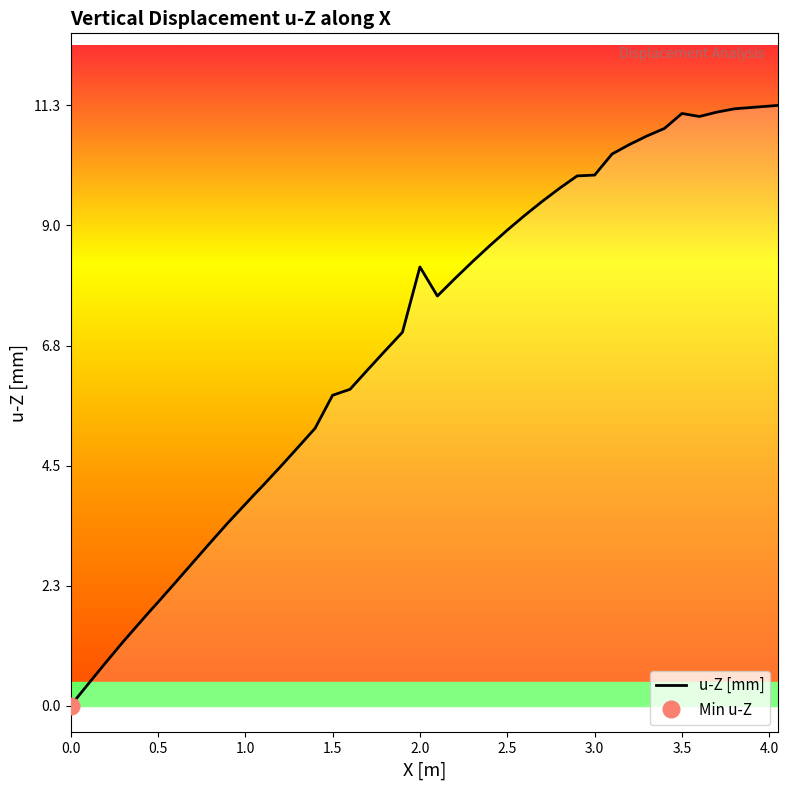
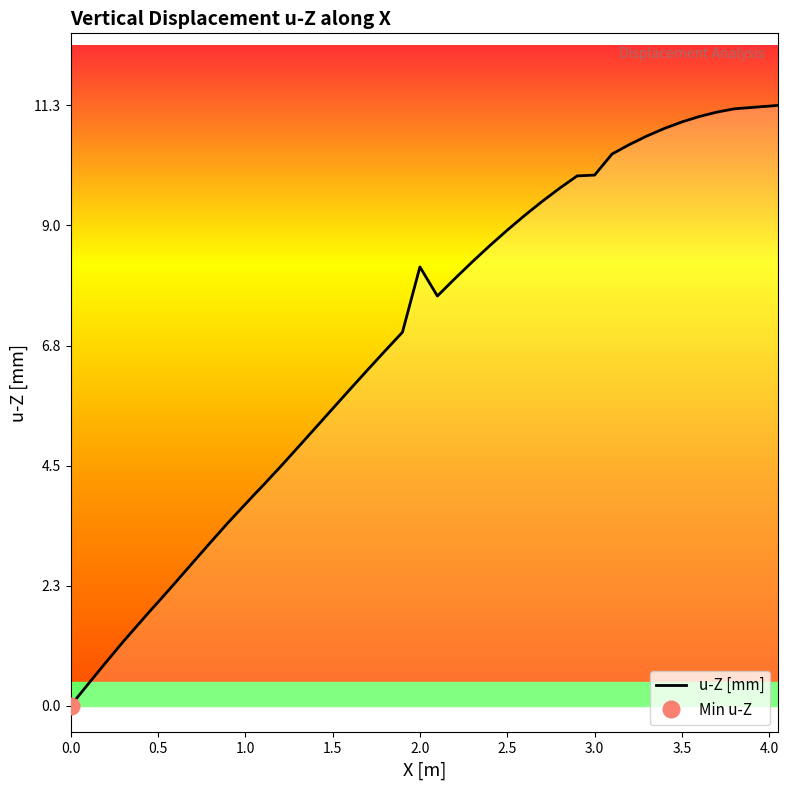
  {
    "u-Z [mm]": {
      "0.5": 1.9,
-     "1.5": 5.8,
+     "1.5": 5.6,
      "2.0": 8.2,
      "2.5": 8.9,
      "3.0": 9.9,
-     "3.5": 11.1
+     "3.5": 10.9
    }
  }
